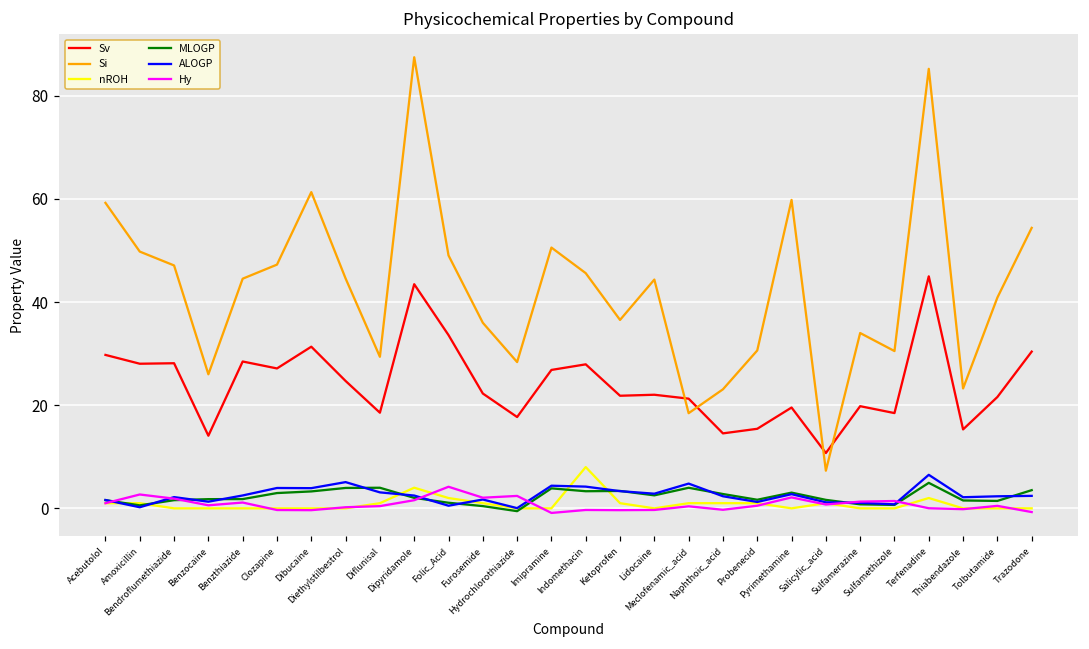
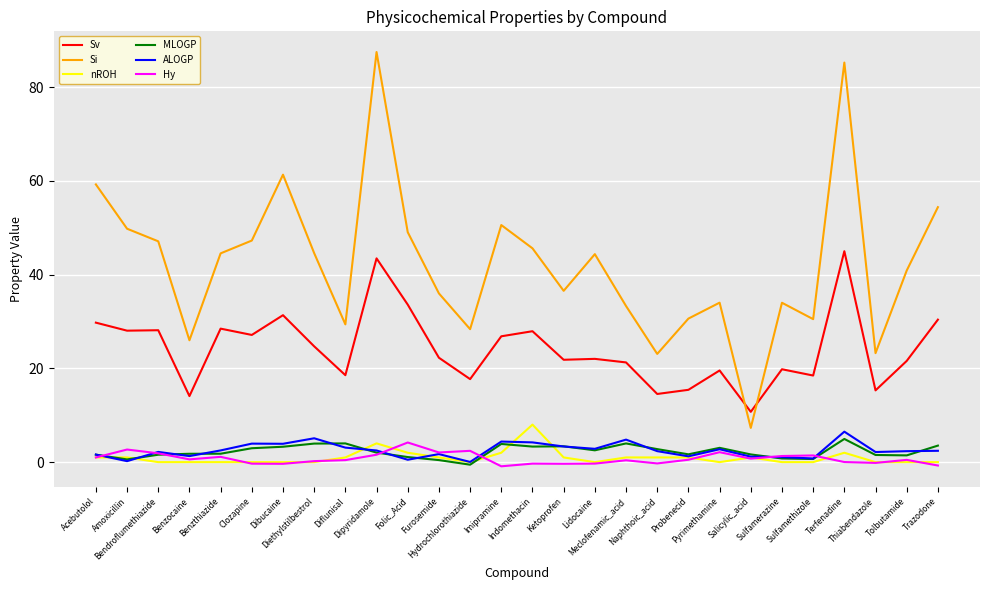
  {
    "Sv": {
      "Acebutolol": 30,
      "Amoxicillin": 28,
      "Bendroflumethiazide": 28,
      "Benzocaine": 14,
      "Benzthiazide": 28,
      "Clozapine": 27,
      "Dibucaine": 31,
      "Diethylstilbestrol": 25,
      "Diflunisal": 19,
      "Dipyridamole": 43,
      "Folic_Acid": 34,
      "Furosemide": 22,
      "Hydrochlorothiazide": 18,
      "Imipramine": 27,
      "Indomethacin": 28,
      "Ketoprofen": 22,
      "Lidocaine": 22,
      "Meclofenamic_acid": 21,
      "Naphthoic_acid": 15,
      "Probenecid": 15,
      "Pyrimethamine": 20,
      "Salicylic_acid": 11,
      "Sulfamerazine": 20,
      "Sulfamethizole": 18,
      "Terfenadine": 45,
      "Thiabendazole": 15,
      "Tolbutamide": 22,
      "Trazodone": 30
    },
    "Si": {
      "Acebutolol": 59,
      "Amoxicillin": 50,
      "Bendroflumethiazide": 47,
      "Benzocaine": 26,
      "Benzthiazide": 45,
      "Clozapine": 47,
      "Dibucaine": 61,
      "Diethylstilbestrol": 45,
      "Diflunisal": 29,
      "Dipyridamole": 87,
      "Folic_Acid": 49,
      "Furosemide": 36,
      "Hydrochlorothiazide": 28,
      "Imipramine": 51,
      "Indomethacin": 46,
      "Ketoprofen": 37,
      "Lidocaine": 44,
-     "Meclofenamic_acid": 18,
+     "Meclofenamic_acid": 33,
      "Naphthoic_acid": 23,
      "Probenecid": 31,
-     "Pyrimethamine": 60,
+     "Pyrimethamine": 34,
      "Salicylic_acid": 7,
      "Sulfamerazine": 34,
      "Sulfamethizole": 30,
      "Terfenadine": 85,
      "Thiabendazole": 23,
      "Tolbutamide": 41,
      "Trazodone": 54
    },
    "nROH": {
      "Bendroflumethiazide": 0,
      "Benzocaine": 0,
      "Benzthiazide": 0,
      "Diflunisal": 1,
      "Dipyridamole": 4,
      "Folic_Acid": 2,
      "Furosemide": 1,
-     "Imipramine": 0,
+     "Imipramine": 2,
      "Indomethacin": 8,
      "Ketoprofen": 1,
      "Meclofenamic_acid": 1,
      "Naphthoic_acid": 1,
      "Pyrimethamine": 0,
      "Sulfamerazine": 0,
      "Sulfamethizole": 0,
      "Terfenadine": 2,
      "Trazodone": 0
    },
    "MLOGP": {
      "Benzthiazide": 2,
      "Clozapine": 3,
      "Dibucaine": 3,
      "Diethylstilbestrol": 4,
      "Diflunisal": 4,
      "Folic_Acid": 1,
      "Furosemide": 0,
      "Hydrochlorothiazide": -1,
      "Indomethacin": 3,
      "Meclofenamic_acid": 4,
      "Terfenadine": 5,
      "Thiabendazole": 2,
      "Tolbutamide": 1,
      "Trazodone": 4
    },
    "ALOGP": {
      "Benzthiazide": 2,
      "Clozapine": 4,
      "Dibucaine": 4,
      "Diethylstilbestrol": 5,
      "Diflunisal": 3,
      "Folic_Acid": 1,
      "Indomethacin": 4,
      "Meclofenamic_acid": 5,
      "Terfenadine": 6,
      "Thiabendazole": 2,
      "Tolbutamide": 2,
      "Trazodone": 2
    },
    "Hy": {
      "Amoxicillin": 3,
      "Benzocaine": 1,
      "Benzthiazide": 1,
      "Diflunisal": 0,
      "Folic_Acid": 4,
      "Hydrochlorothiazide": 2,
      "Imipramine": -1,
      "Indomethacin": 0,
      "Ketoprofen": 0,
      "Meclofenamic_acid": 0,
      "Naphthoic_acid": 0,
      "Pyrimethamine": 2,
      "Sulfamethizole": 1,
      "Terfenadine": 0,
      "Trazodone": -1
    }
  }
